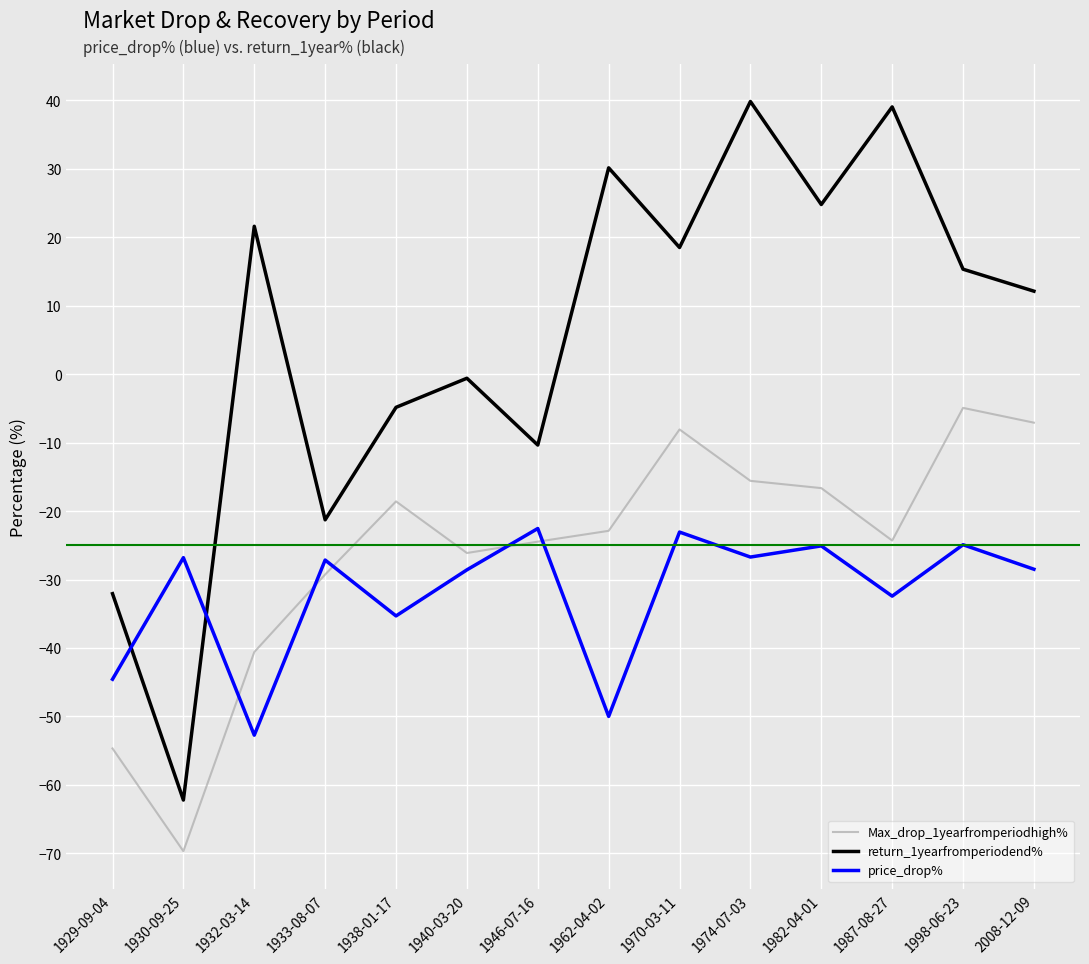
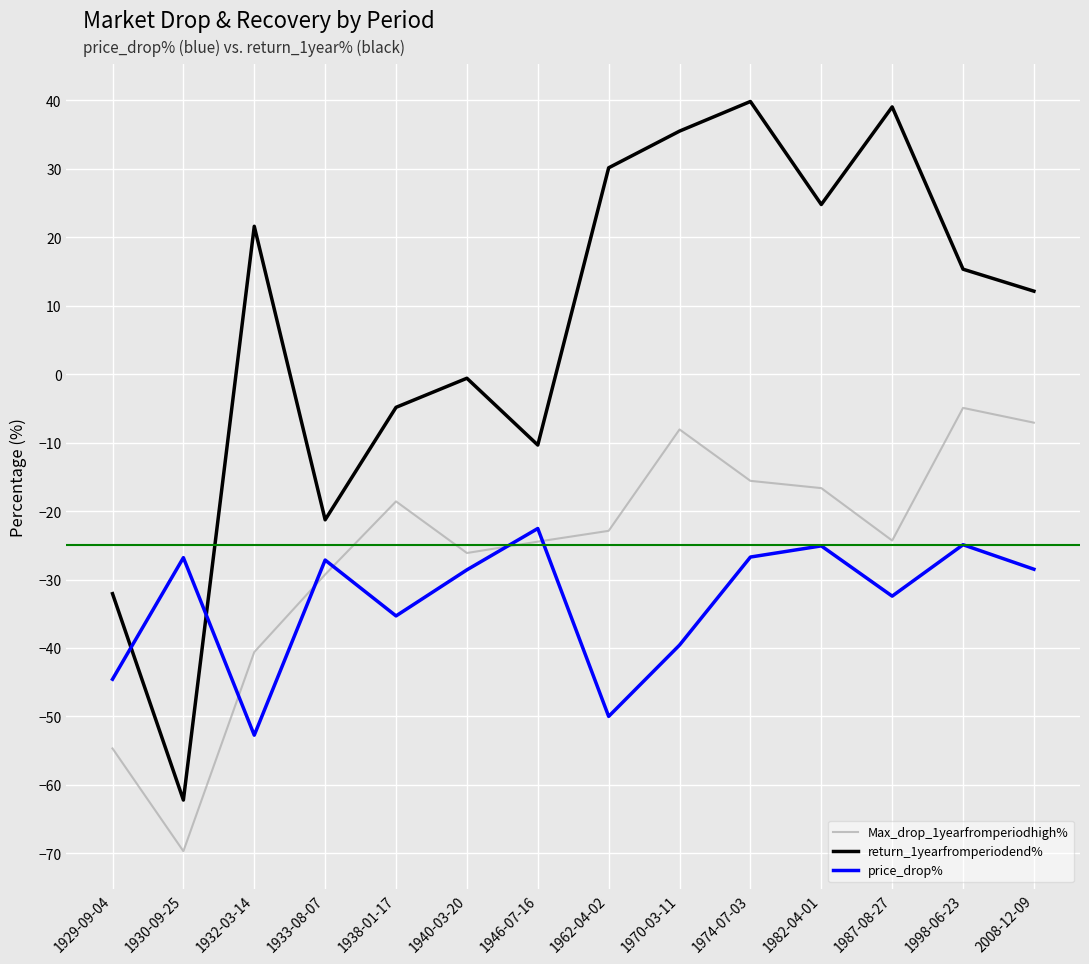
  {
    "Max_drop_1yearfromperiodhigh%": {
      "1929-09-04": -55,
      "1930-09-25": -70,
      "1932-03-14": -41,
      "1933-08-07": -29,
      "1938-01-17": -19,
      "1940-03-20": -26,
      "1946-07-16": -24,
      "1962-04-02": -23,
      "1970-03-11": -8,
      "1974-07-03": -16,
      "1982-04-01": -17,
      "1987-08-27": -24,
      "1998-06-23": -5,
      "2008-12-09": -7
    },
    "return_1yearfromperiodend%": {
      "1929-09-04": -32,
      "1930-09-25": -62,
      "1932-03-14": 22,
      "1933-08-07": -21,
      "1938-01-17": -5,
      "1940-03-20": -1,
      "1946-07-16": -10,
      "1962-04-02": 30,
-     "1970-03-11": 19,
+     "1970-03-11": 36,
      "1974-07-03": 40,
      "1982-04-01": 25,
      "1987-08-27": 39,
      "1998-06-23": 15,
      "2008-12-09": 12
    },
    "price_drop%": {
      "1929-09-04": -45,
      "1930-09-25": -27,
      "1932-03-14": -53,
      "1933-08-07": -27,
      "1938-01-17": -35,
      "1940-03-20": -29,
      "1946-07-16": -23,
      "1962-04-02": -50,
-     "1970-03-11": -23,
+     "1970-03-11": -40,
      "1974-07-03": -27,
      "1982-04-01": -25,
      "1987-08-27": -32,
      "1998-06-23": -25,
      "2008-12-09": -29
    }
  }
